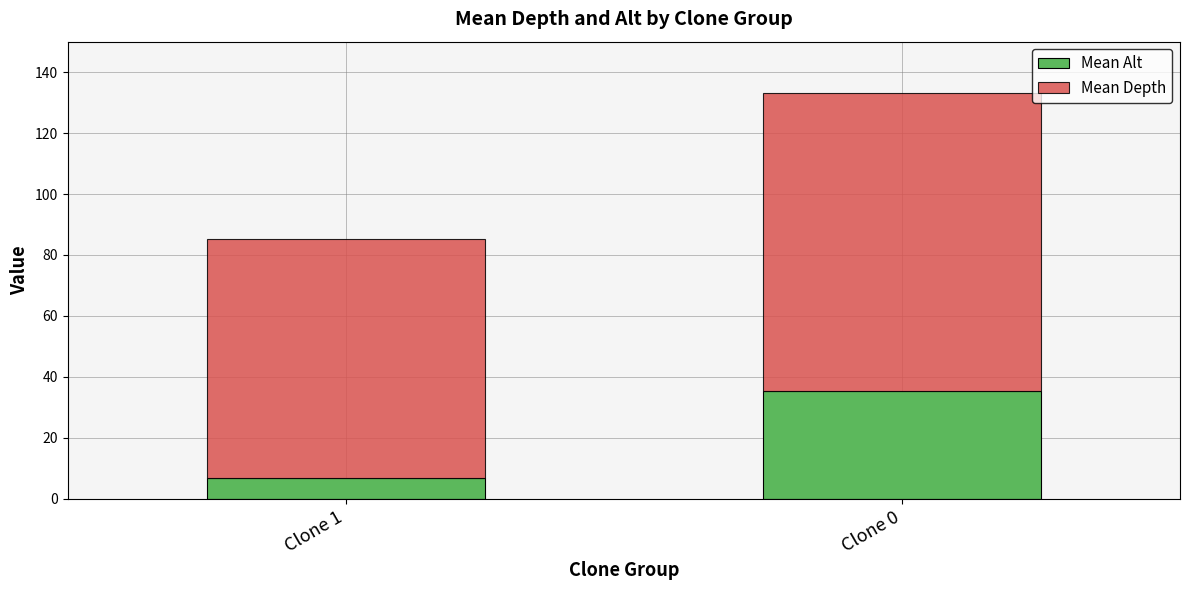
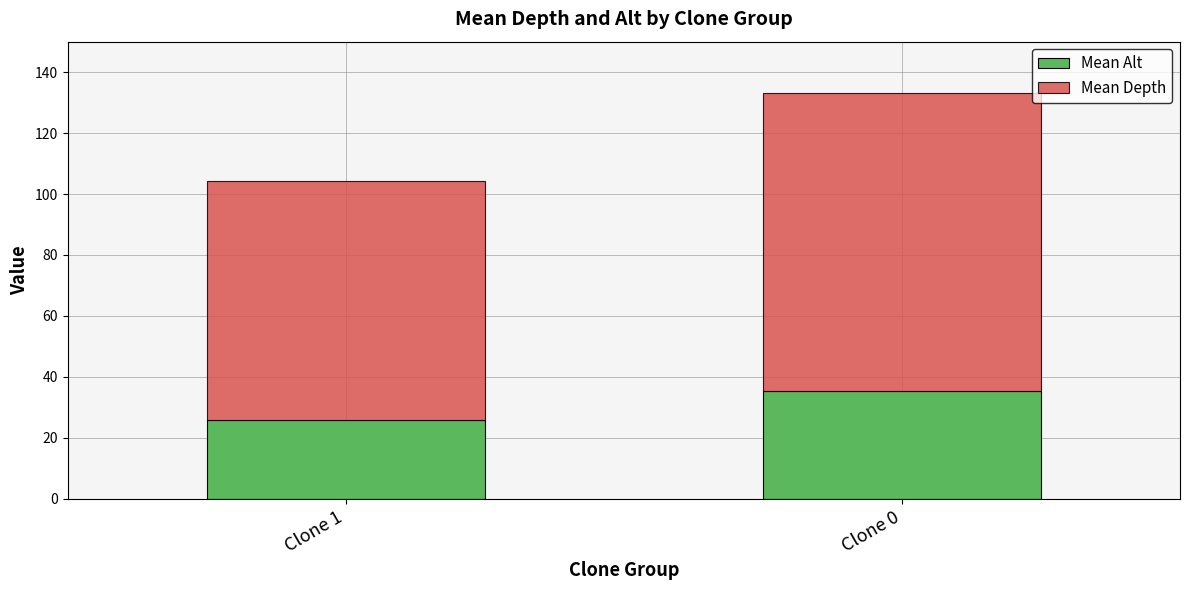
  {
    "Mean Alt": {
-     "Clone 1": 7,
+     "Clone 1": 26,
      "Clone 0": 35
    },
    "Mean Depth": {
      "Clone 1": 78,
      "Clone 0": 98
    }
  }
